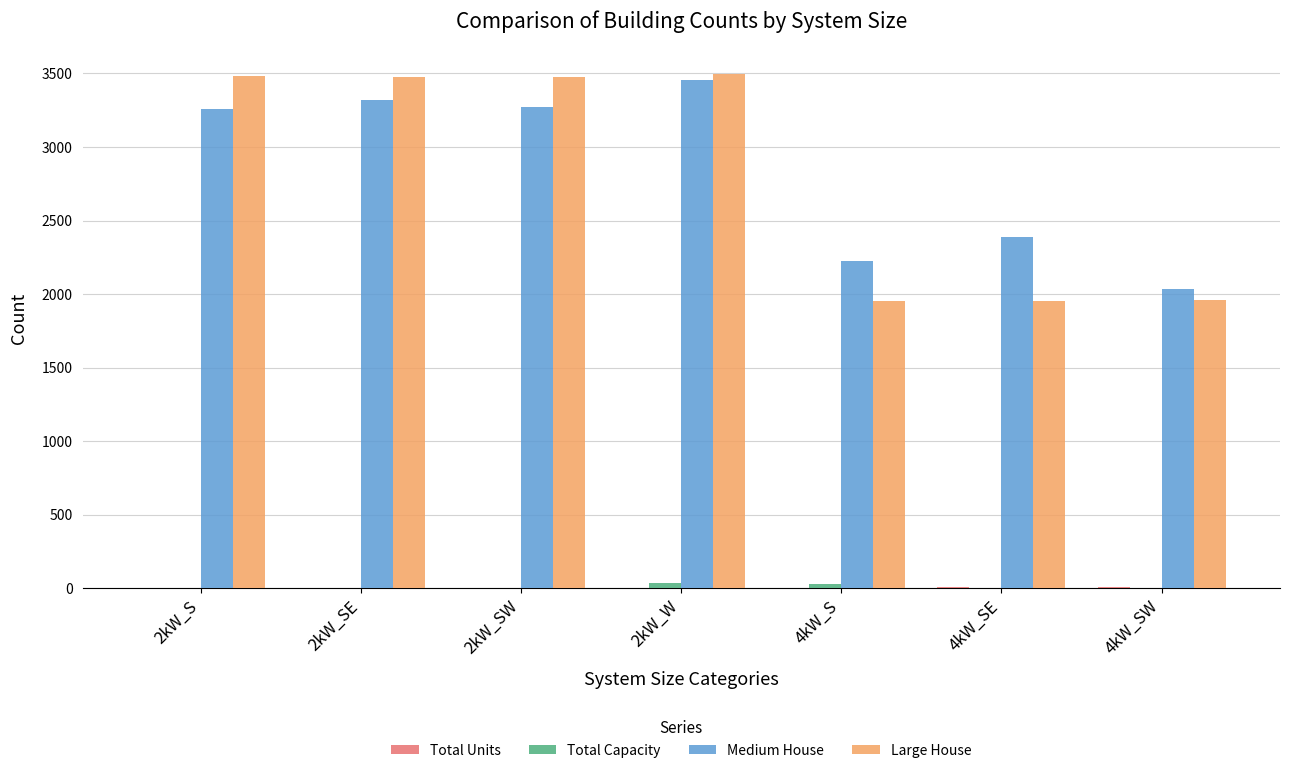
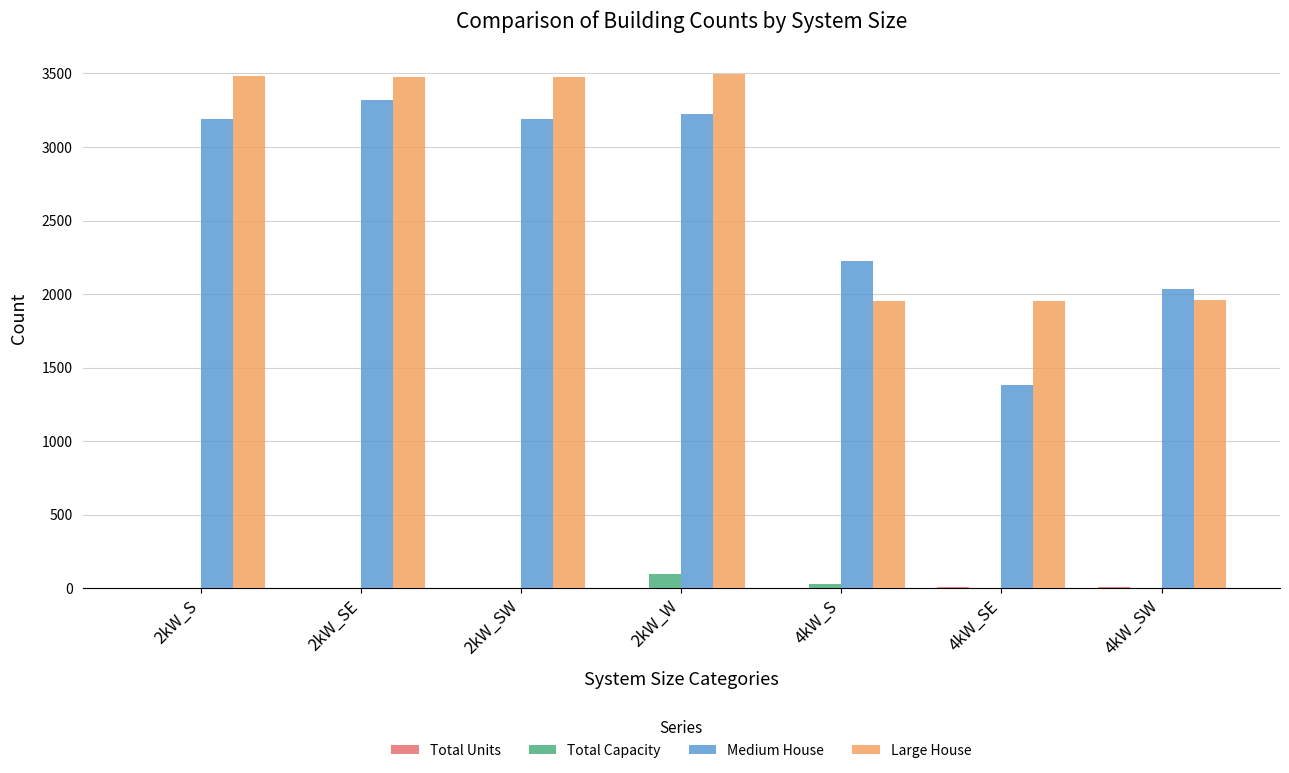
  {
    "Total Capacity": {
      "2kW_S": 0,
      "2kW_SE": 0,
      "2kW_SW": 0,
-     "2kW_W": 30,
+     "2kW_W": 100,
      "4kW_S": 30,
      "4kW_SE": 0,
      "4kW_SW": 0
    },
    "Medium House": {
-     "2kW_S": 3260,
+     "2kW_S": 3190,
      "2kW_SE": 3320,
-     "2kW_SW": 3270,
-     "2kW_W": 3460,
+     "2kW_SW": 3190,
+     "2kW_W": 3230,
      "4kW_S": 2230,
-     "4kW_SE": 2390,
+     "4kW_SE": 1390,
      "4kW_SW": 2030
    }
  }
